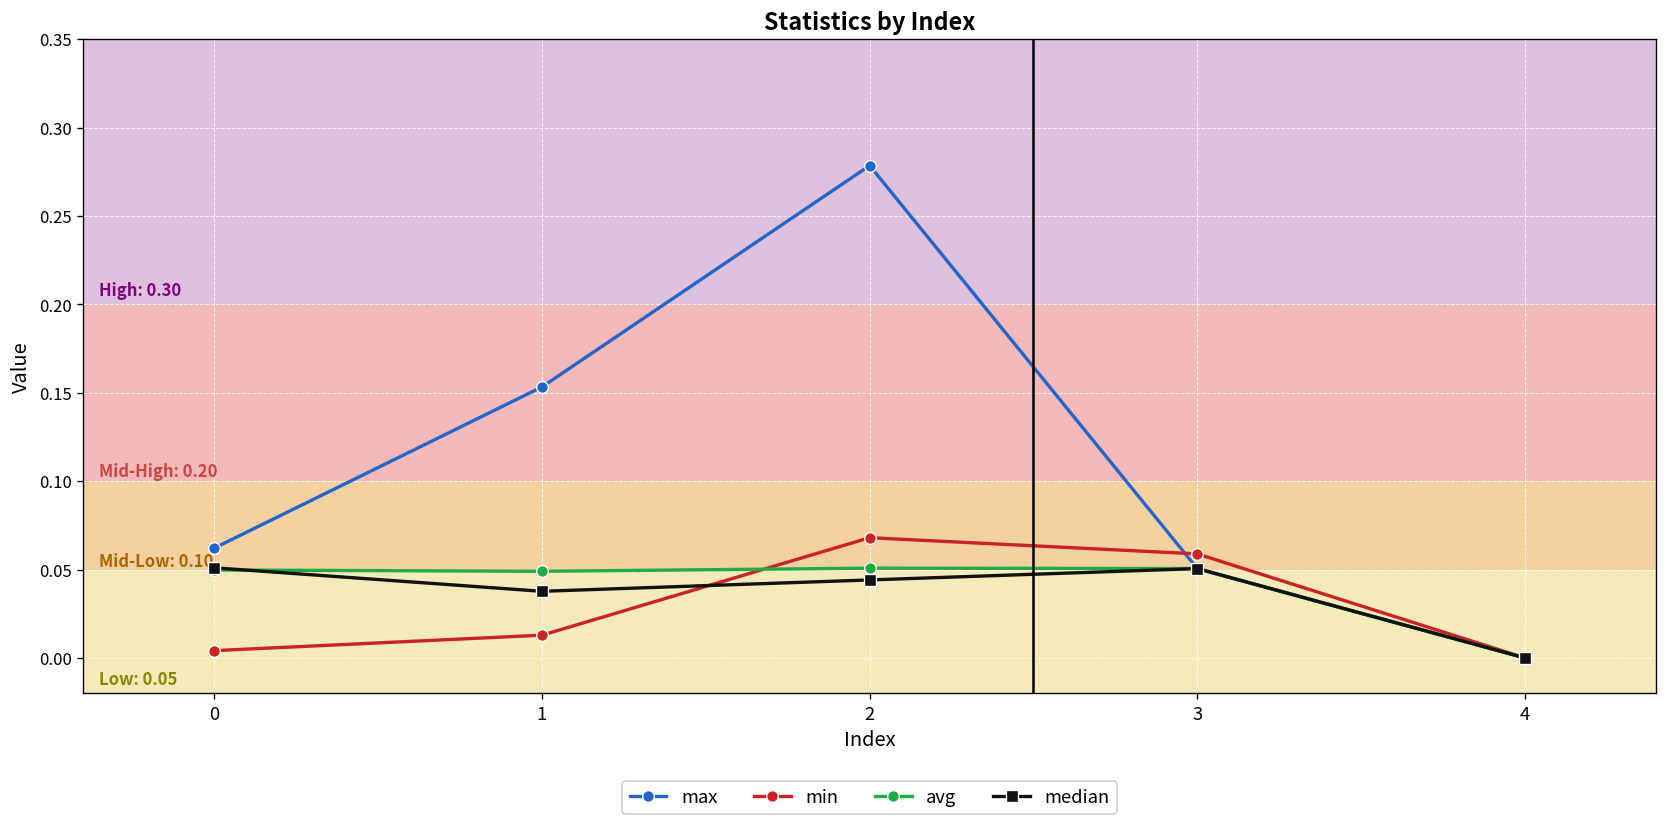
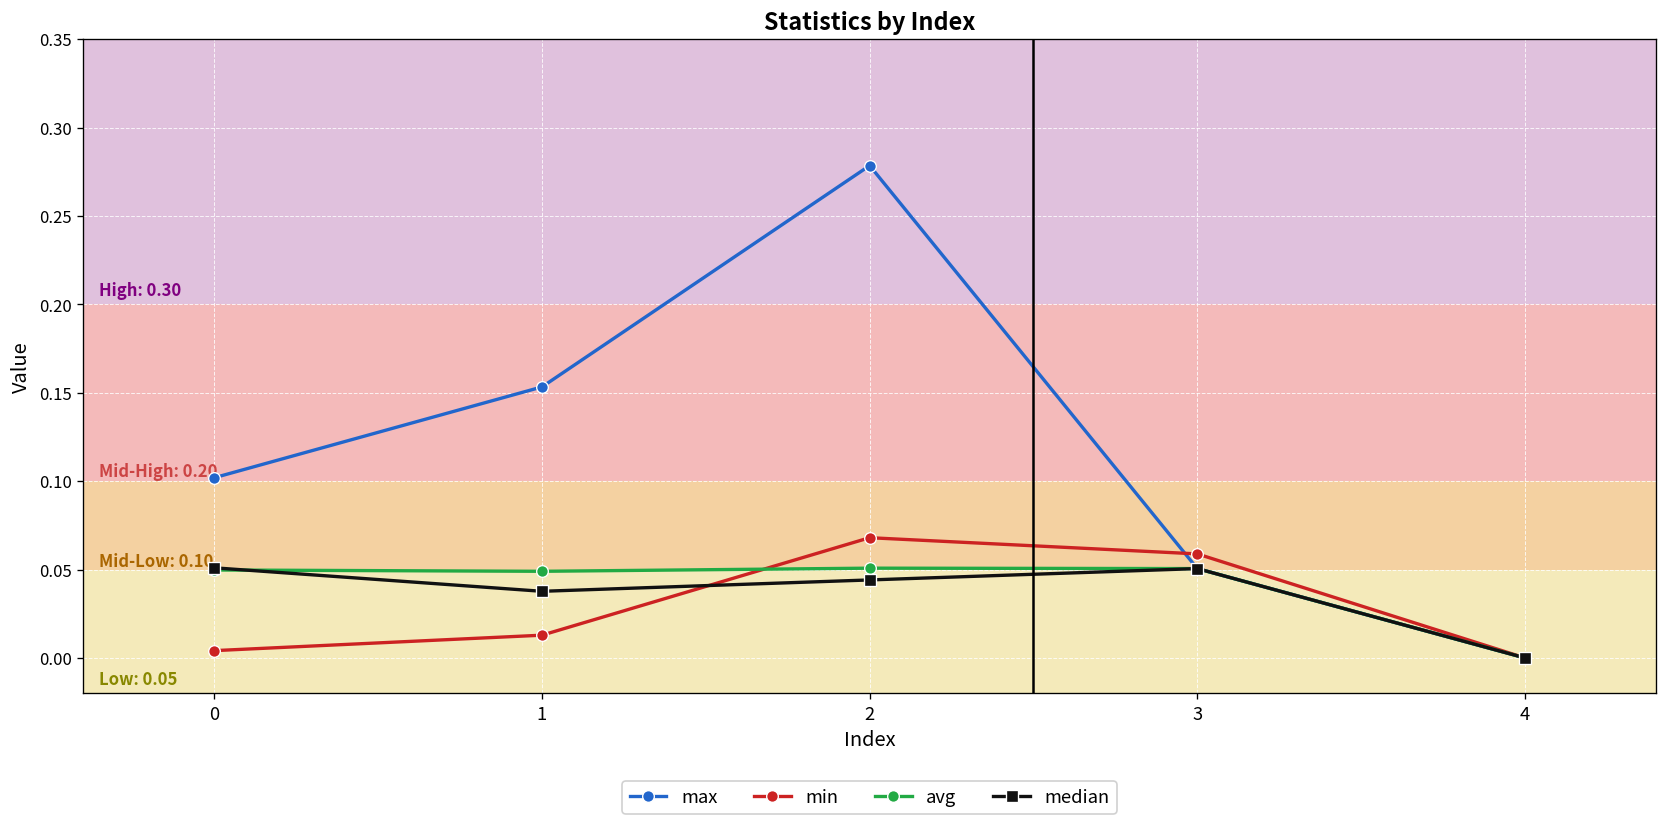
  {
    "max": {
-     "0": 0.062,
+     "0": 0.102,
      "1": 0.153,
      "2": 0.278
    },
    "min": {
      "0": 0.004,
      "1": 0.013,
      "2": 0.068,
      "3": 0.059
    },
    "avg": {
      "1": 0.049,
      "2": 0.051
    },
    "median": {
      "1": 0.038,
      "2": 0.044
    }
  }
